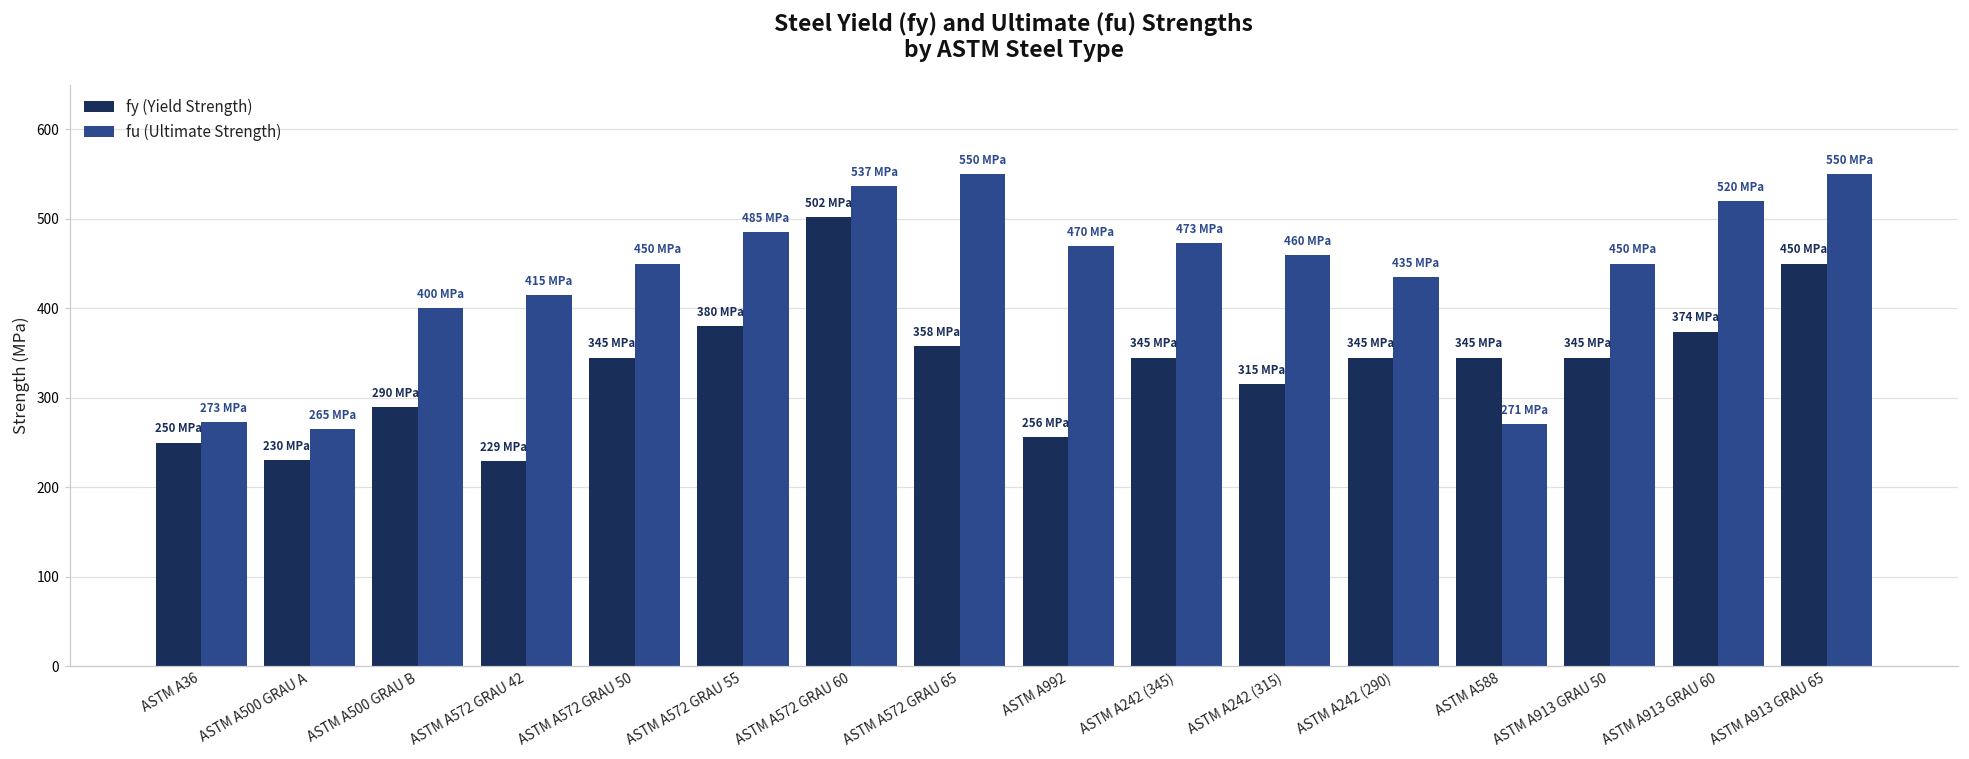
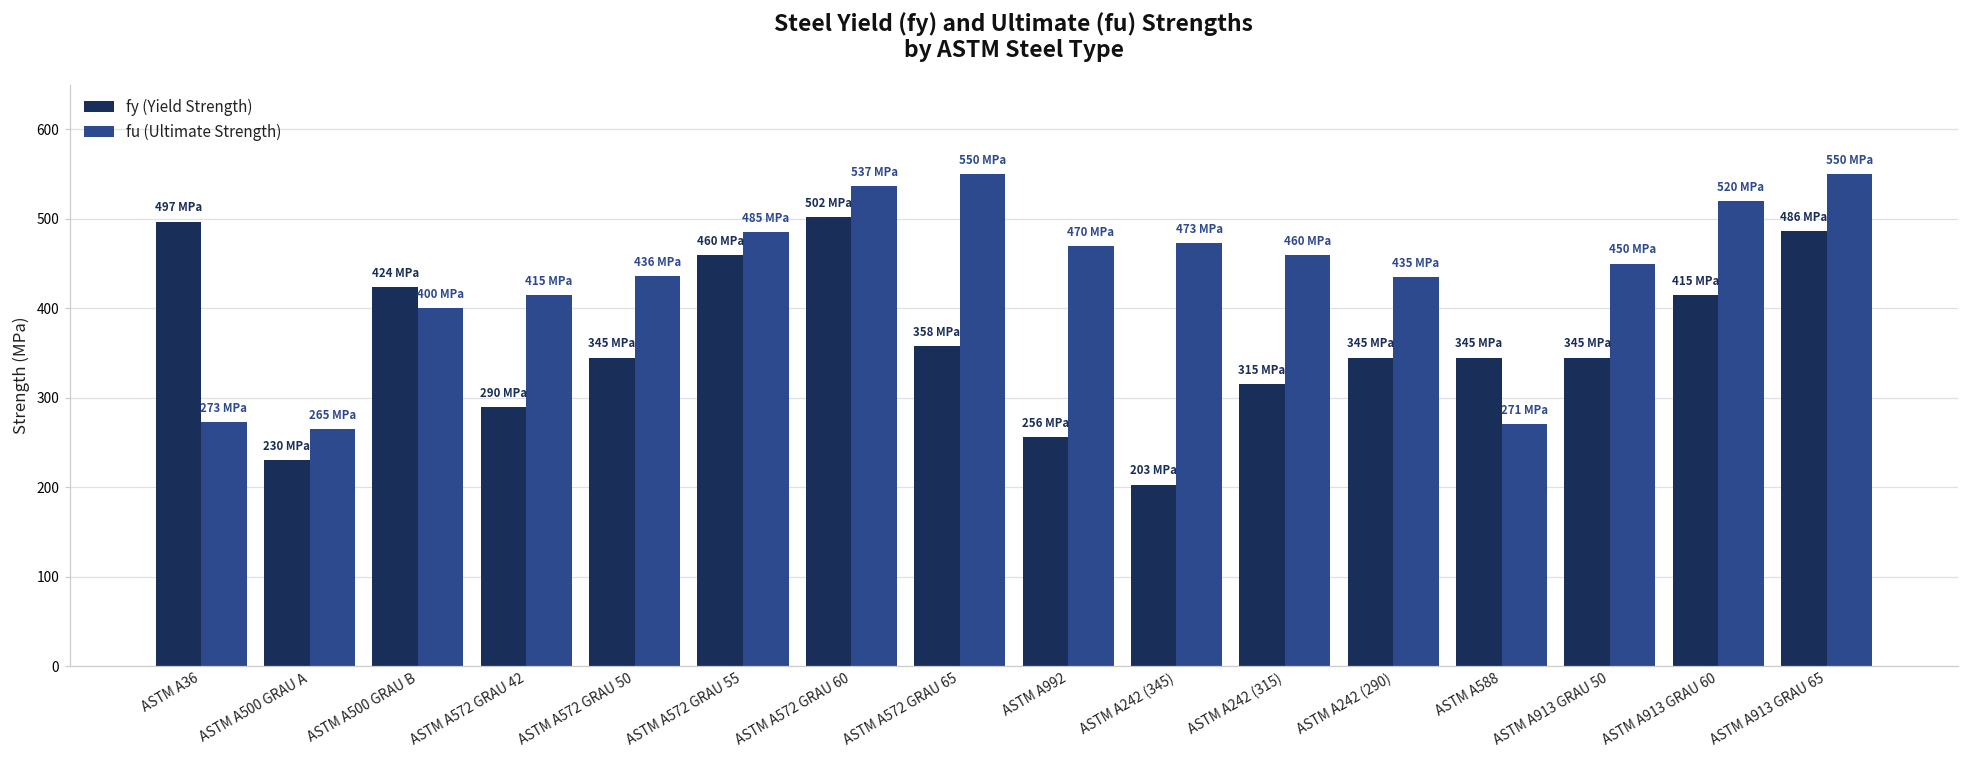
  {
    "fy (Yield Strength)": {
-     "ASTM A36": 250,
+     "ASTM A36": 497,
      "ASTM A500 GRAU A": 230,
-     "ASTM A500 GRAU B": 290,
-     "ASTM A572 GRAU 42": 229,
+     "ASTM A500 GRAU B": 424,
+     "ASTM A572 GRAU 42": 290,
      "ASTM A572 GRAU 50": 345,
-     "ASTM A572 GRAU 55": 380,
+     "ASTM A572 GRAU 55": 460,
      "ASTM A572 GRAU 60": 502,
      "ASTM A572 GRAU 65": 358,
      "ASTM A992": 256,
-     "ASTM A242 (345)": 345,
+     "ASTM A242 (345)": 203,
      "ASTM A242 (315)": 315,
      "ASTM A242 (290)": 345,
      "ASTM A588": 345,
      "ASTM A913 GRAU 50": 345,
-     "ASTM A913 GRAU 60": 374,
-     "ASTM A913 GRAU 65": 450
+     "ASTM A913 GRAU 60": 415,
+     "ASTM A913 GRAU 65": 486
    },
    "fu (Ultimate Strength)": {
      "ASTM A36": 273,
      "ASTM A500 GRAU A": 265,
      "ASTM A500 GRAU B": 400,
      "ASTM A572 GRAU 42": 415,
-     "ASTM A572 GRAU 50": 450,
+     "ASTM A572 GRAU 50": 436,
      "ASTM A572 GRAU 55": 485,
      "ASTM A572 GRAU 60": 537,
      "ASTM A572 GRAU 65": 550,
      "ASTM A992": 470,
      "ASTM A242 (345)": 473,
      "ASTM A242 (315)": 460,
      "ASTM A242 (290)": 435,
      "ASTM A588": 271,
      "ASTM A913 GRAU 50": 450,
      "ASTM A913 GRAU 60": 520,
      "ASTM A913 GRAU 65": 550
    }
  }
